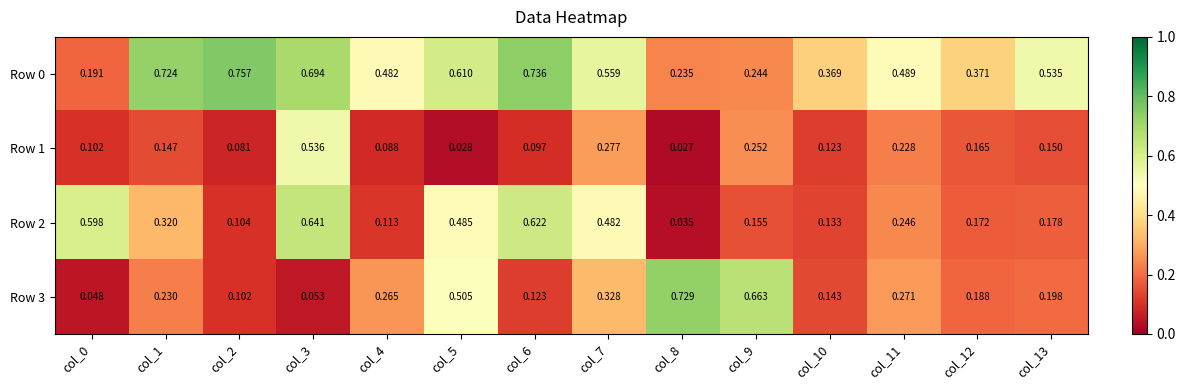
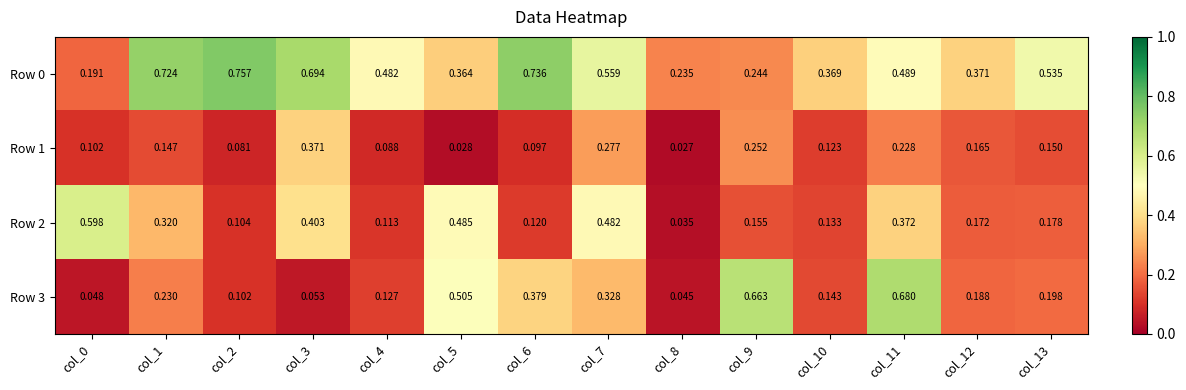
  {
    "Row 0": {
      "col_0": 0.191,
      "col_1": 0.724,
      "col_2": 0.757,
      "col_3": 0.694,
      "col_4": 0.482,
-     "col_5": 0.610,
+     "col_5": 0.364,
      "col_6": 0.736,
      "col_7": 0.559,
      "col_8": 0.235,
      "col_9": 0.244,
      "col_10": 0.369,
      "col_11": 0.489,
      "col_12": 0.371,
      "col_13": 0.535
    },
    "Row 1": {
      "col_0": 0.102,
      "col_1": 0.147,
      "col_2": 0.081,
-     "col_3": 0.536,
+     "col_3": 0.371,
      "col_4": 0.088,
      "col_5": 0.028,
      "col_6": 0.097,
      "col_7": 0.277,
      "col_8": 0.027,
      "col_9": 0.252,
      "col_10": 0.123,
      "col_11": 0.228,
      "col_12": 0.165,
      "col_13": 0.150
    },
    "Row 2": {
      "col_0": 0.598,
      "col_1": 0.320,
      "col_2": 0.104,
-     "col_3": 0.641,
+     "col_3": 0.403,
      "col_4": 0.113,
      "col_5": 0.485,
-     "col_6": 0.622,
+     "col_6": 0.120,
      "col_7": 0.482,
      "col_8": 0.035,
      "col_9": 0.155,
      "col_10": 0.133,
-     "col_11": 0.246,
+     "col_11": 0.372,
      "col_12": 0.172,
      "col_13": 0.178
    },
    "Row 3": {
      "col_0": 0.048,
      "col_1": 0.230,
      "col_2": 0.102,
      "col_3": 0.053,
-     "col_4": 0.265,
+     "col_4": 0.127,
      "col_5": 0.505,
-     "col_6": 0.123,
+     "col_6": 0.379,
      "col_7": 0.328,
-     "col_8": 0.729,
+     "col_8": 0.045,
      "col_9": 0.663,
      "col_10": 0.143,
-     "col_11": 0.271,
+     "col_11": 0.680,
      "col_12": 0.188,
      "col_13": 0.198
    }
  }
